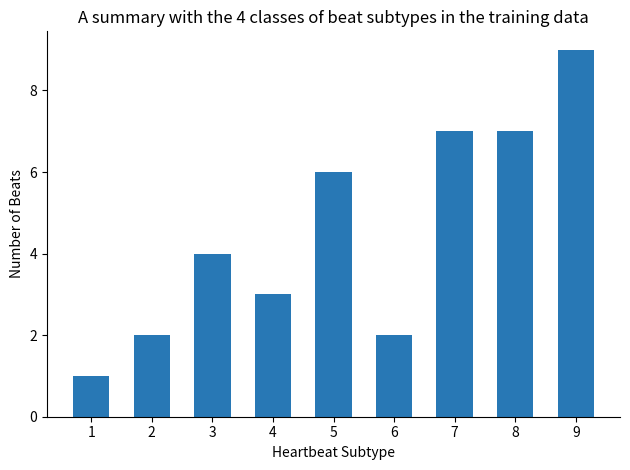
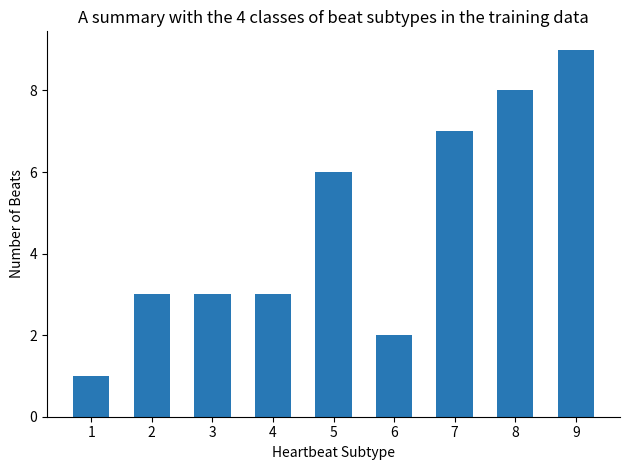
  {
    "1": 1,
-   "2": 2,
-   "3": 4,
+   "2": 3,
+   "3": 3,
    "4": 3,
    "5": 6,
    "6": 2,
    "7": 7,
-   "8": 7,
+   "8": 8,
    "9": 9
  }
